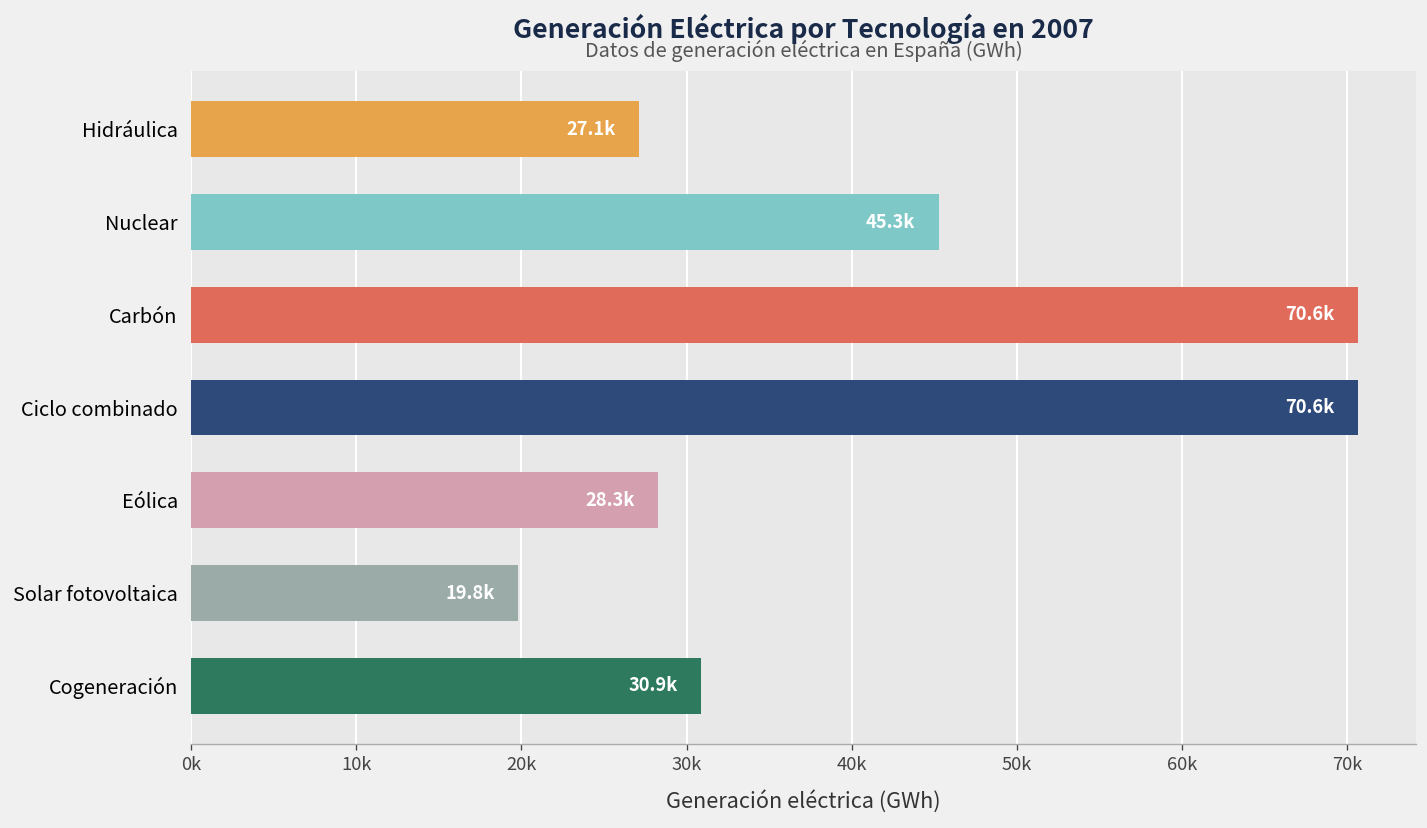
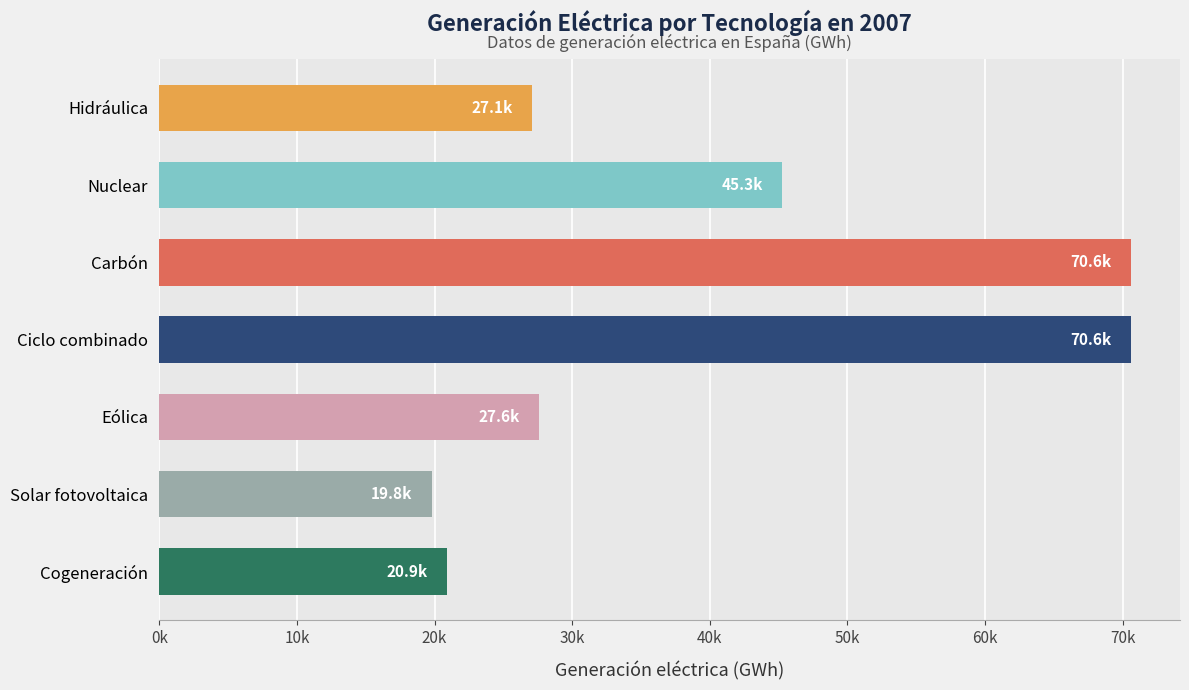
  {
    "Hidráulica": "27.1k",
    "Nuclear": "45.3k",
    "Carbón": "70.6k",
    "Ciclo combinado": "70.6k",
-   "Eólica": "28.3k",
+   "Eólica": "27.6k",
    "Solar fotovoltaica": "19.8k",
-   "Cogeneración": "30.9k"
+   "Cogeneración": "20.9k"
  }
